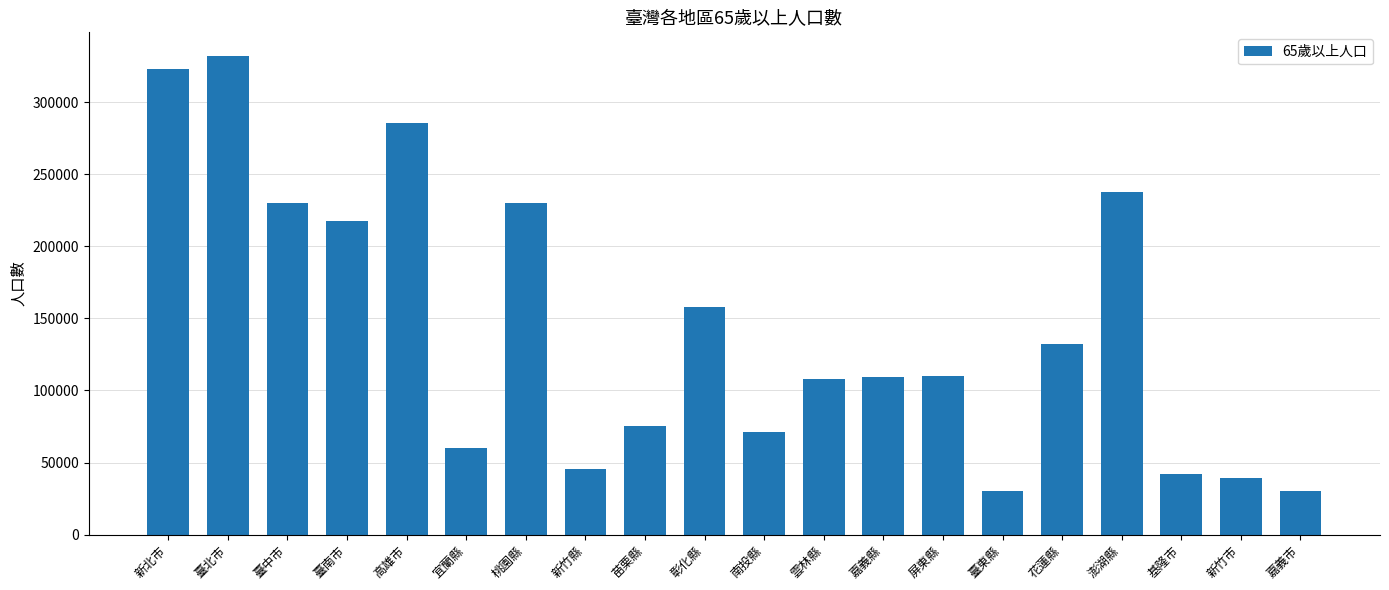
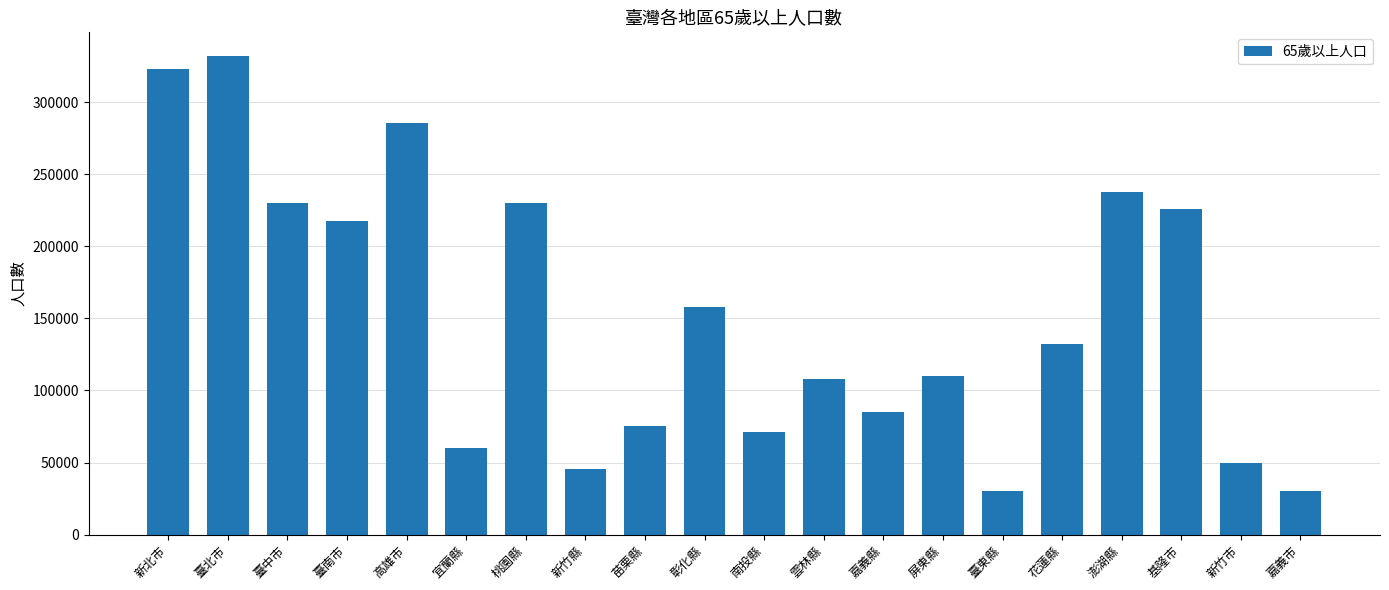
  {
    "新北市": 323000,
    "臺北市": 332000,
    "臺中市": 230000,
    "臺南市": 217000,
    "高雄市": 286000,
    "宜蘭縣": 60000,
    "桃園縣": 230000,
    "新竹縣": 45000,
    "苗栗縣": 75000,
    "彰化縣": 158000,
    "南投縣": 71000,
    "雲林縣": 108000,
-   "嘉義縣": 109000,
+   "嘉義縣": 85000,
    "屏東縣": 110000,
    "臺東縣": 30000,
    "花蓮縣": 132000,
    "澎湖縣": 237000,
-   "基隆市": 42000,
-   "新竹市": 39000,
+   "基隆市": 226000,
+   "新竹市": 50000,
    "嘉義市": 30000
  }
